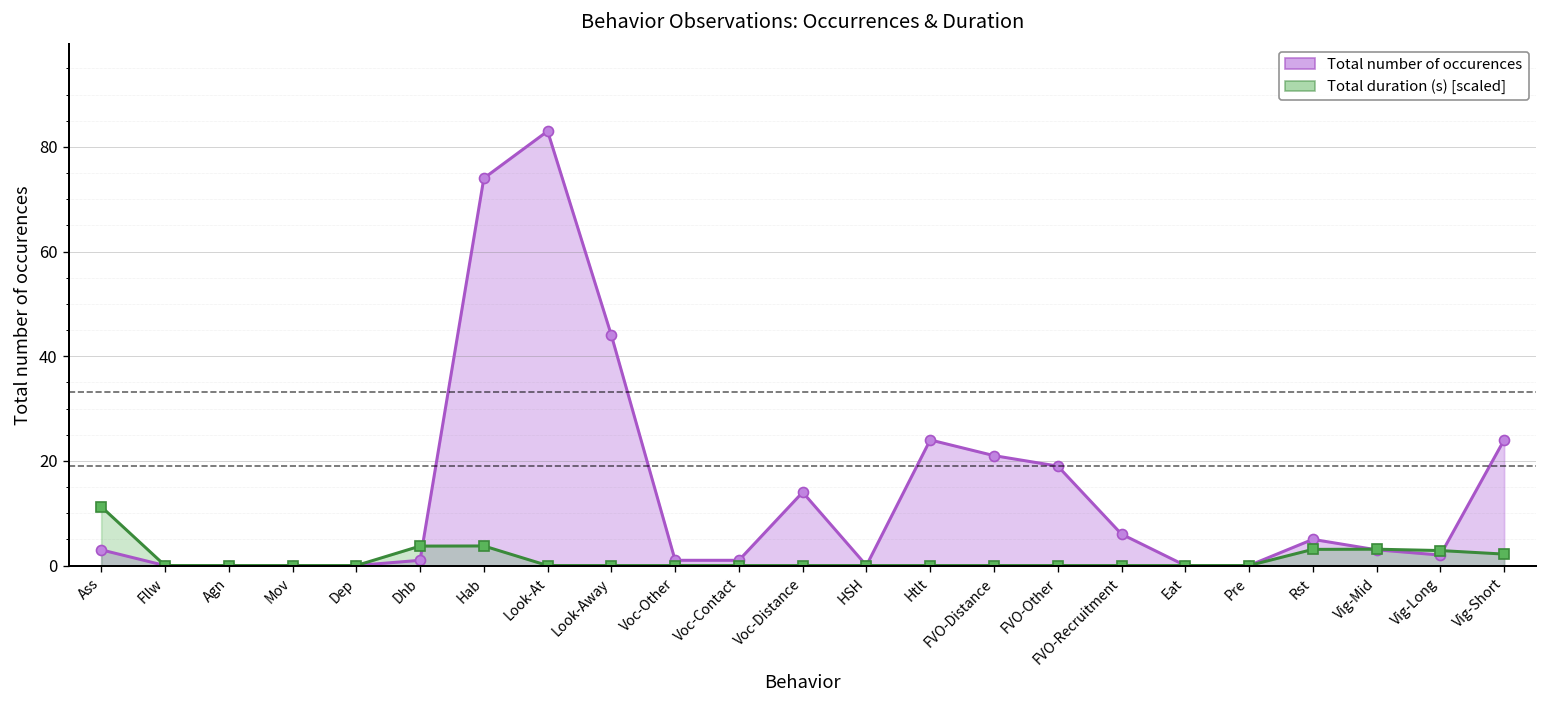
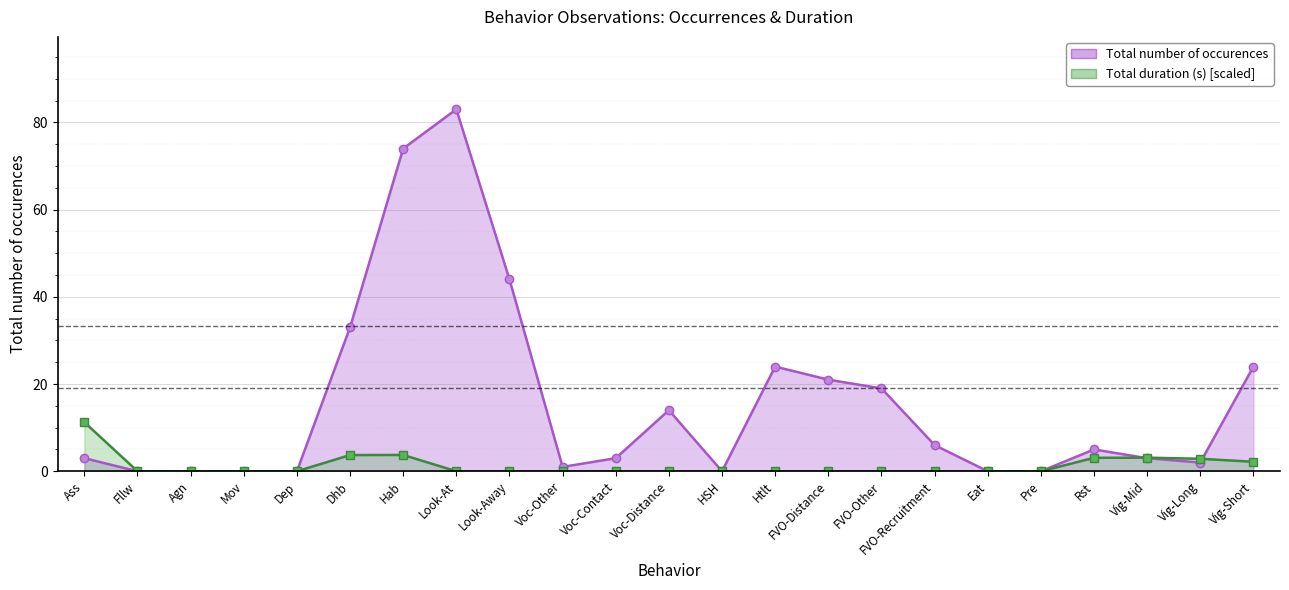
  {
    "Total number of occurences": {
      "Ass": 3,
-     "Dhb": 1,
+     "Dhb": 33,
      "Hab": 74,
      "Look-At": 83,
      "Look-Away": 44,
      "Voc-Other": 1,
-     "Voc-Contact": 1,
+     "Voc-Contact": 3,
      "Voc-Distance": 14,
      "Htlt": 24,
      "FVO-Distance": 21,
      "FVO-Other": 19,
      "FVO-Recruitment": 6,
      "Rst": 5,
      "Vig-Long": 2,
      "Vig-Short": 24
    }
  }
